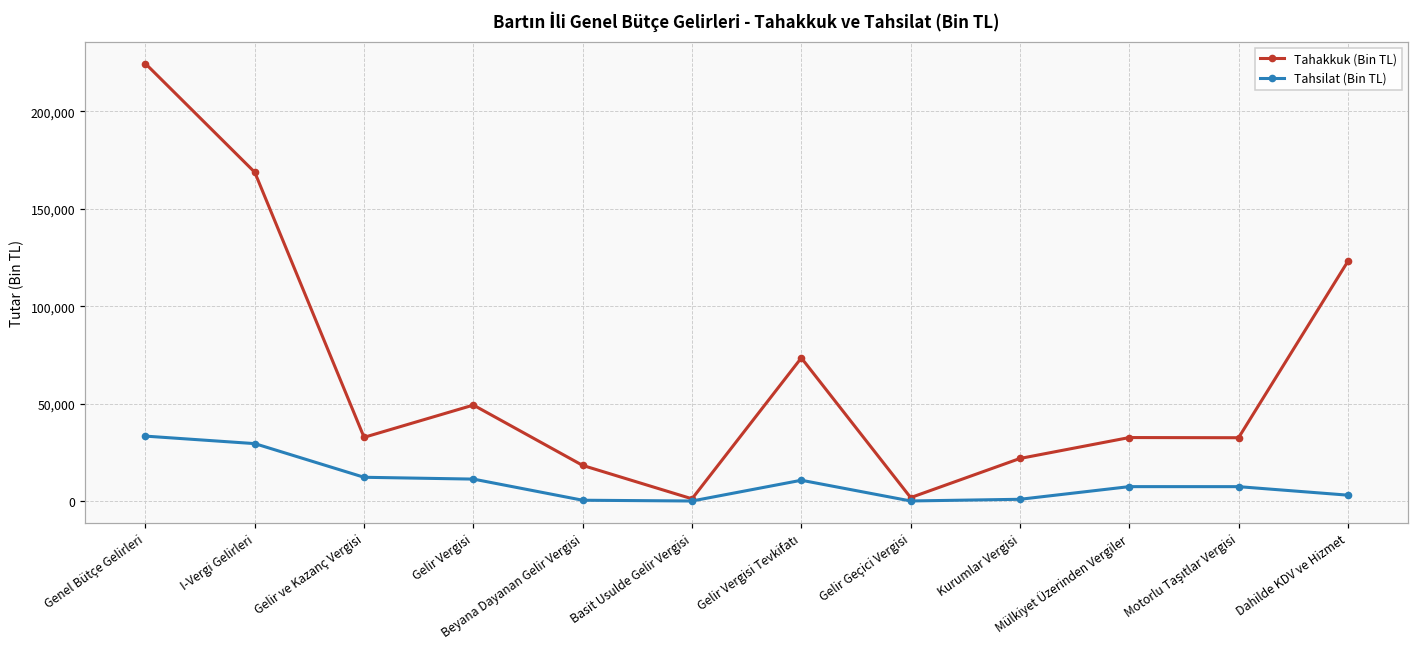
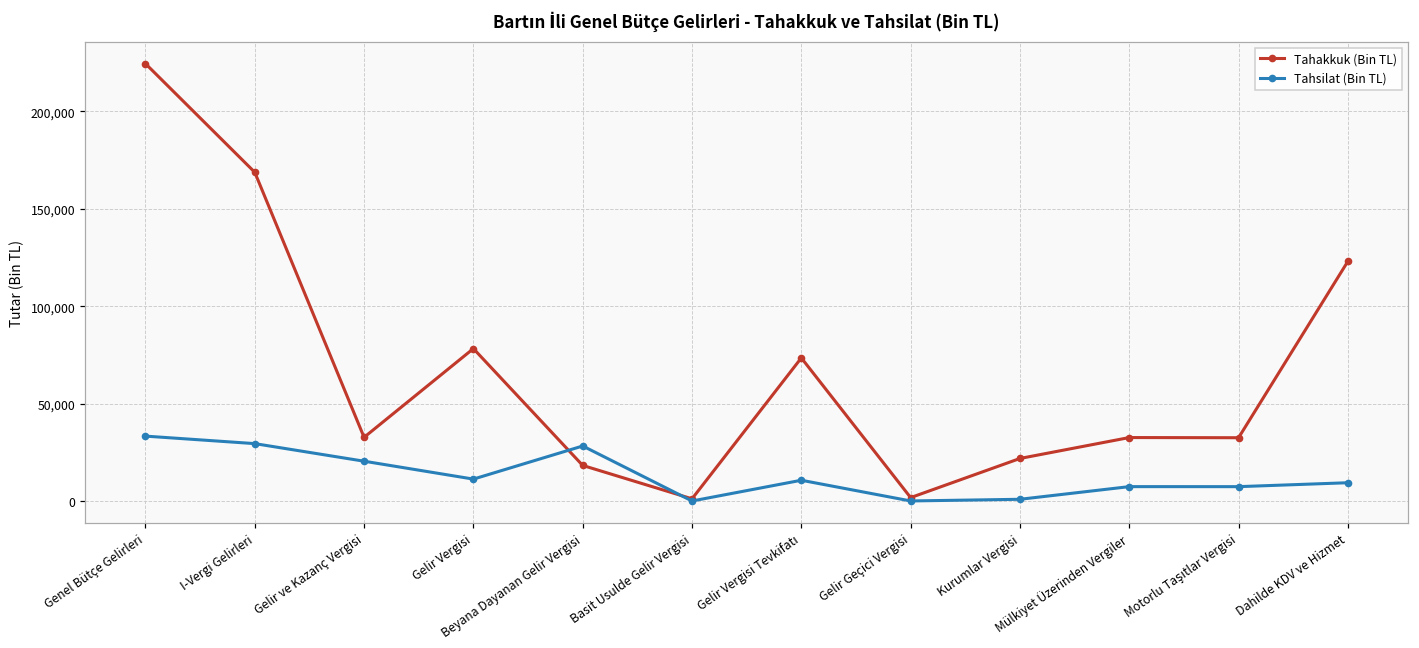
  {
    "Tahakkuk (Bin TL)": {
      "Genel Bütçe Gelirleri": "224,000",
      "I-Vergi Gelirleri": "169,000",
      "Gelir ve Kazanç Vergisi": "33,000",
-     "Gelir Vergisi": "49,000",
+     "Gelir Vergisi": "78,000",
      "Beyana Dayanan Gelir Vergisi": "18,000",
      "Gelir Vergisi Tevkifatı": "73,000",
      "Gelir Geçici Vergisi": "2,000",
      "Kurumlar Vergisi": "22,000",
      "Mülkiyet Üzerinden Vergiler": "33,000",
      "Motorlu Taşıtlar Vergisi": "33,000",
      "Dahilde KDV ve Hizmet": "123,000"
    },
    "Tahsilat (Bin TL)": {
      "Genel Bütçe Gelirleri": "33,000",
      "I-Vergi Gelirleri": "30,000",
-     "Gelir ve Kazanç Vergisi": "12,000",
+     "Gelir ve Kazanç Vergisi": "20,000",
      "Gelir Vergisi": "11,000",
-     "Beyana Dayanan Gelir Vergisi": "0",
+     "Beyana Dayanan Gelir Vergisi": "28,000",
      "Gelir Vergisi Tevkifatı": "11,000",
      "Gelir Geçici Vergisi": "0",
      "Kurumlar Vergisi": "1,000",
      "Mülkiyet Üzerinden Vergiler": "7,000",
      "Motorlu Taşıtlar Vergisi": "7,000",
-     "Dahilde KDV ve Hizmet": "3,000"
+     "Dahilde KDV ve Hizmet": "9,000"
    }
  }
